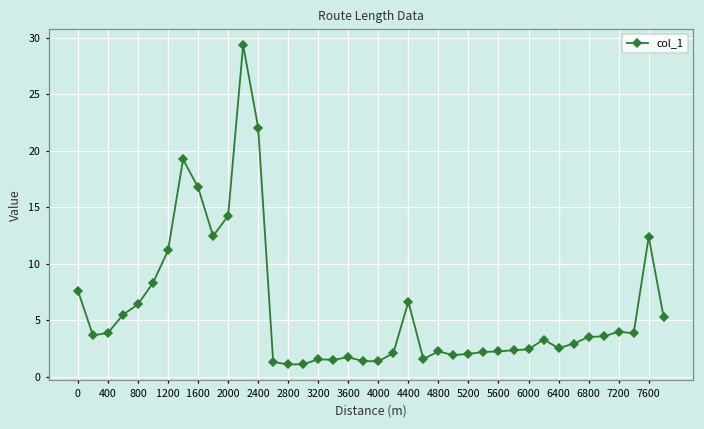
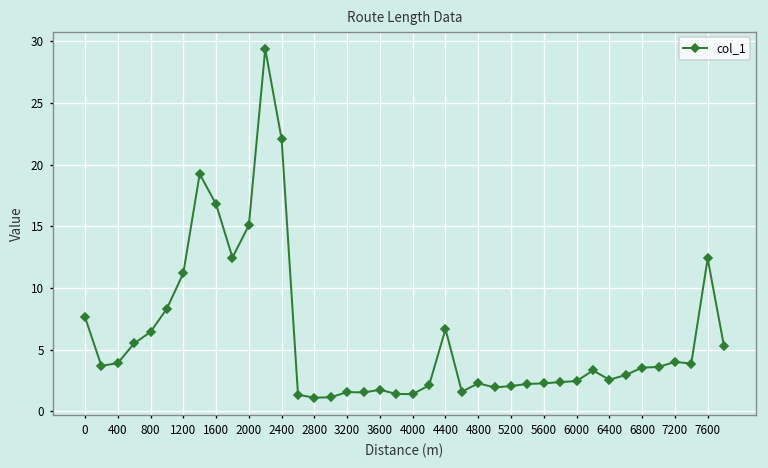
  {
    "0": 7.6,
    "400": 3.9,
    "800": 6.4,
    "1200": 11.2,
    "1600": 16.8,
-   "2000": 14.2,
+   "2000": 15.1,
    "2400": 22.1,
    "2800": 1.1,
    "3200": 1.6,
    "3600": 1.7,
    "4000": 1.4,
    "4400": 6.7,
    "4800": 2.3,
    "5200": 2.0,
    "5600": 2.3,
    "6000": 2.4,
    "6400": 2.6,
    "6800": 3.5,
    "7200": 4.0,
    "7600": 12.4
  }
